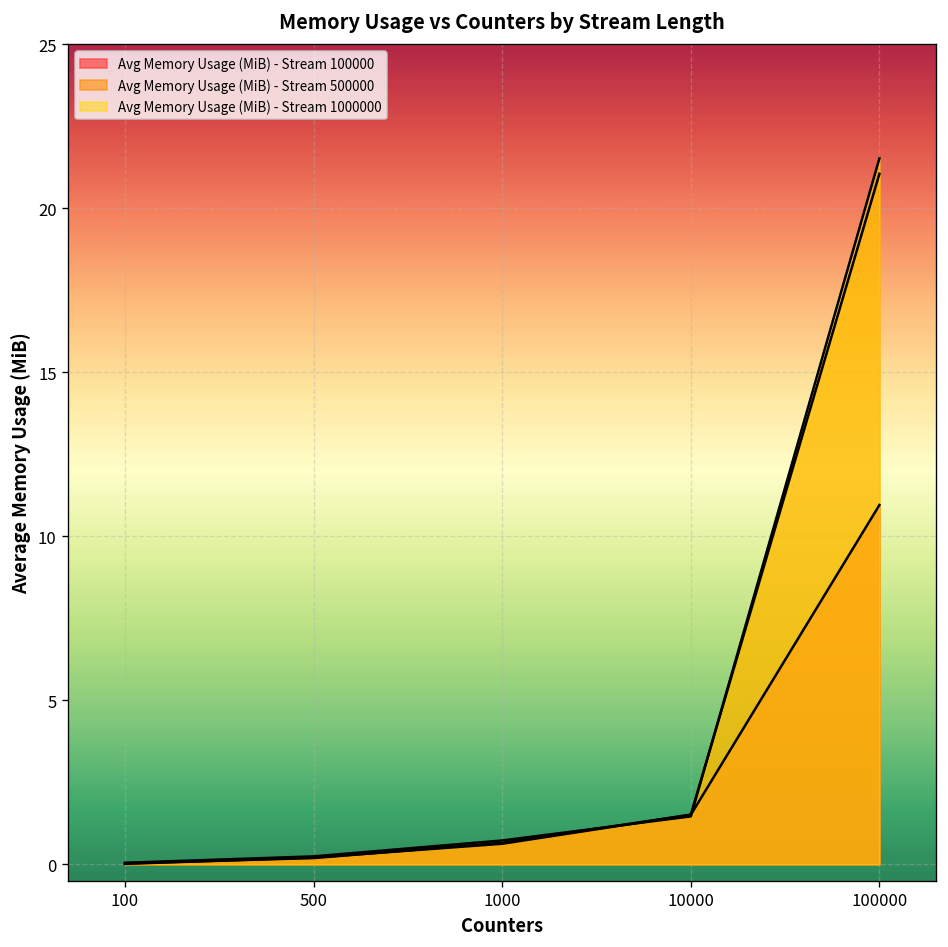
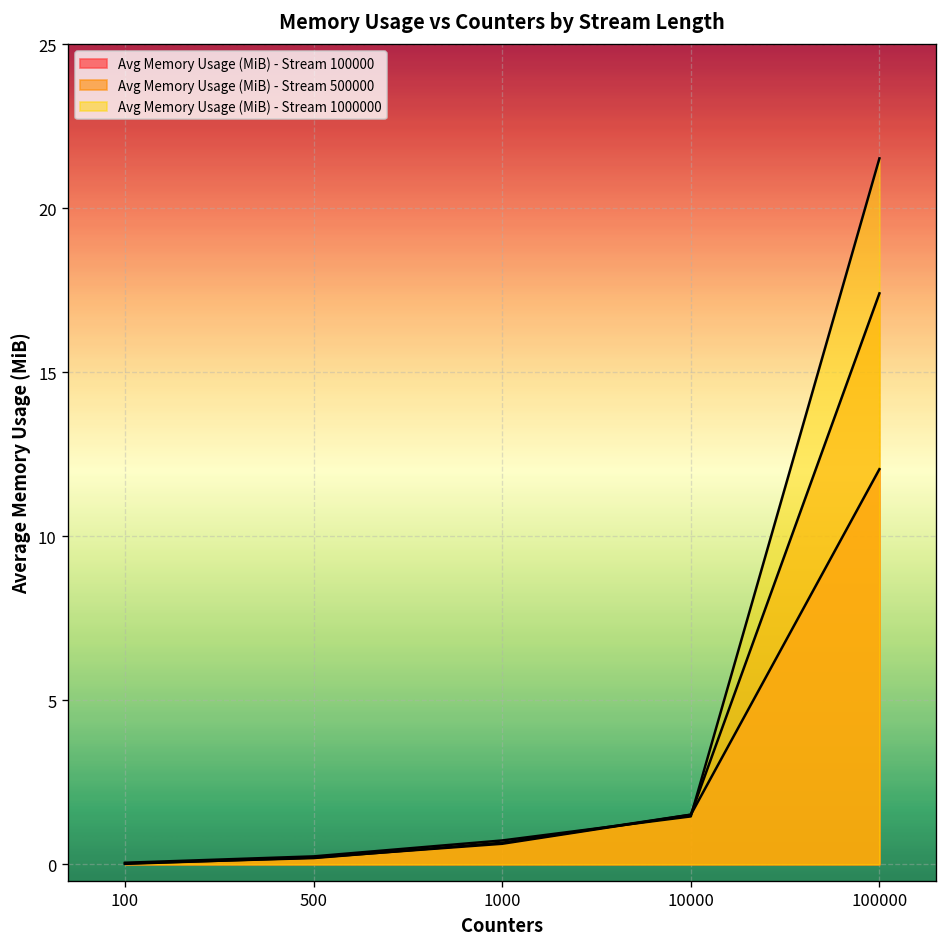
  {
    "Avg Memory Usage (MiB) - Stream 100000": {
-     "100000": 11.0
+     "100000": 12.0
    },
    "Avg Memory Usage (MiB) - Stream 500000": {
-     "100000": 21.1
+     "100000": 17.4
    },
    "Avg Memory Usage (MiB) - Stream 1000000": {
      "100000": 21.5
    }
  }
